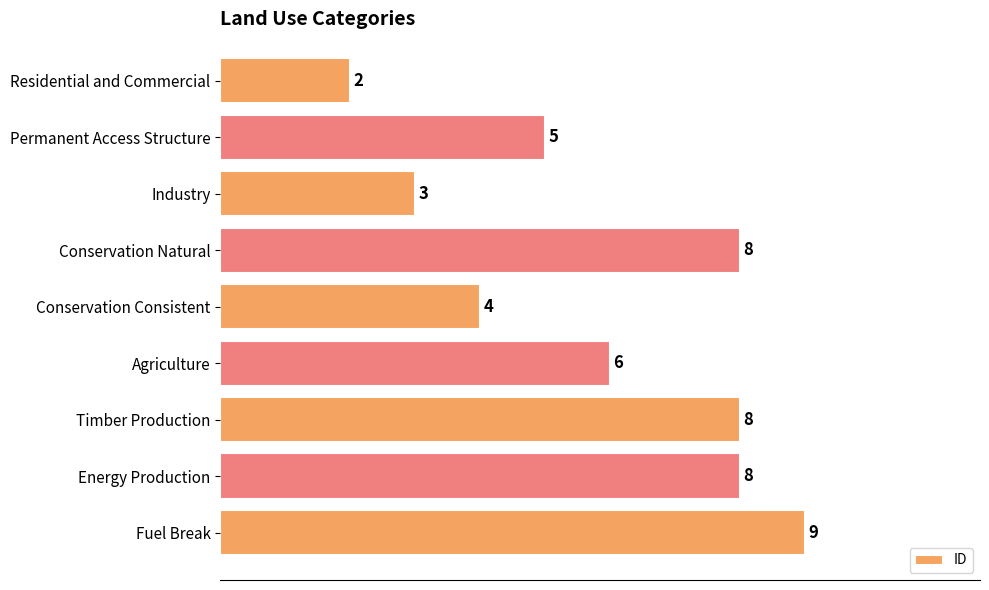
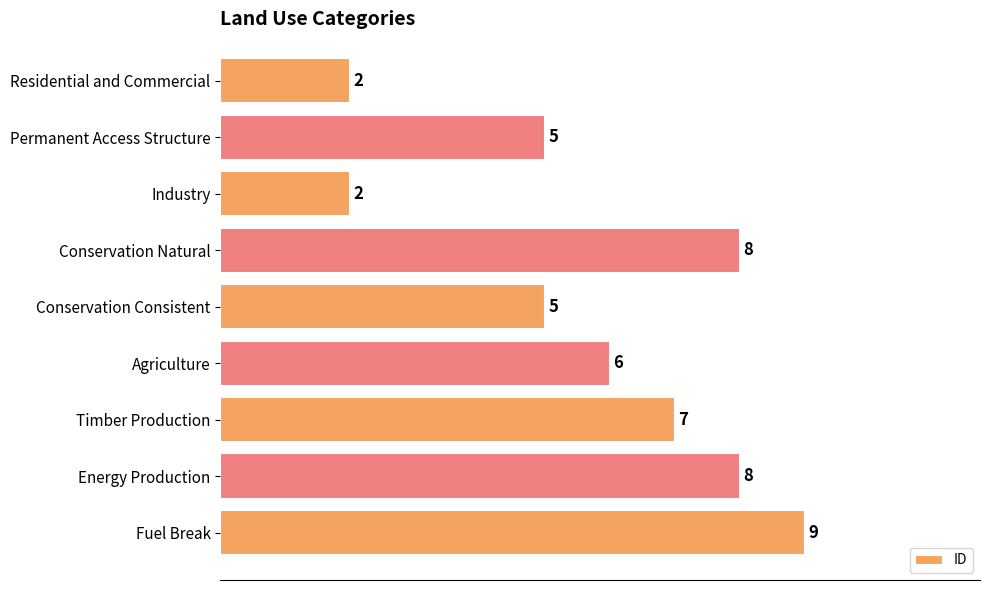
  {
    "Residential and Commercial": 2,
    "Permanent Access Structure": 5,
-   "Industry": 3,
+   "Industry": 2,
    "Conservation Natural": 8,
-   "Conservation Consistent": 4,
+   "Conservation Consistent": 5,
    "Agriculture": 6,
-   "Timber Production": 8,
+   "Timber Production": 7,
    "Energy Production": 8,
    "Fuel Break": 9
  }
